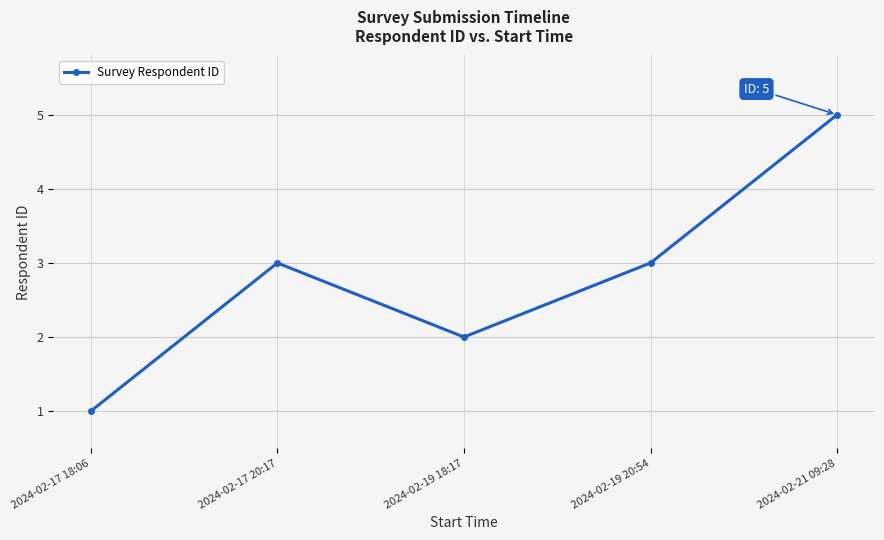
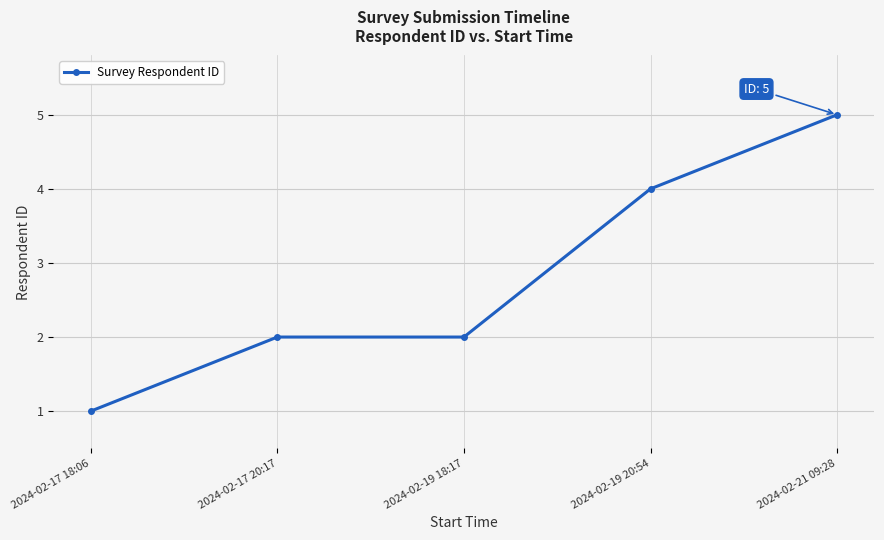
  {
    "2024-02-17 18:06": 1,
-   "2024-02-17 20:17": 3,
+   "2024-02-17 20:17": 2,
    "2024-02-19 18:17": 2,
-   "2024-02-19 20:54": 3,
+   "2024-02-19 20:54": 4,
    "2024-02-21 09:28": 5
  }
